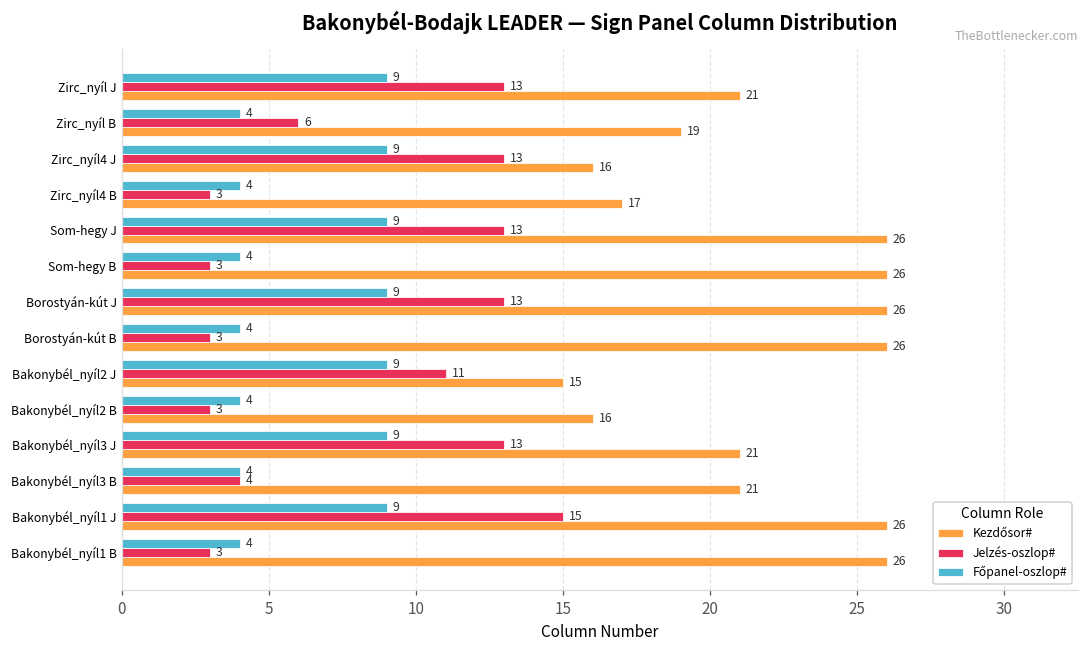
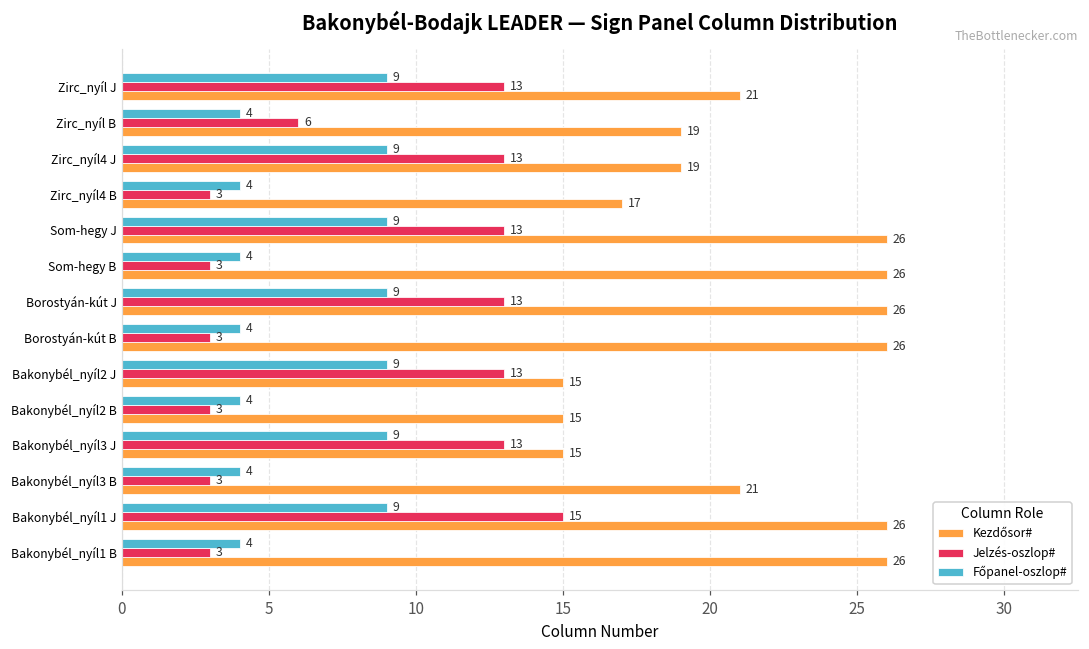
  {
    "Kezdősor#": {
      "Zirc_nyíl J": 21,
      "Zirc_nyíl B": 19,
-     "Zirc_nyíl4 J": 16,
+     "Zirc_nyíl4 J": 19,
      "Zirc_nyíl4 B": 17,
      "Som-hegy J": 26,
      "Som-hegy B": 26,
      "Borostyán-kút J": 26,
      "Borostyán-kút B": 26,
      "Bakonybél_nyíl2 J": 15,
-     "Bakonybél_nyíl2 B": 16,
-     "Bakonybél_nyíl3 J": 21,
+     "Bakonybél_nyíl2 B": 15,
+     "Bakonybél_nyíl3 J": 15,
      "Bakonybél_nyíl3 B": 21,
      "Bakonybél_nyíl1 J": 26,
      "Bakonybél_nyíl1 B": 26
    },
    "Jelzés-oszlop#": {
      "Zirc_nyíl J": 13,
      "Zirc_nyíl B": 6,
      "Zirc_nyíl4 J": 13,
      "Zirc_nyíl4 B": 3,
      "Som-hegy J": 13,
      "Som-hegy B": 3,
      "Borostyán-kút J": 13,
      "Borostyán-kút B": 3,
-     "Bakonybél_nyíl2 J": 11,
+     "Bakonybél_nyíl2 J": 13,
      "Bakonybél_nyíl2 B": 3,
      "Bakonybél_nyíl3 J": 13,
-     "Bakonybél_nyíl3 B": 4,
+     "Bakonybél_nyíl3 B": 3,
      "Bakonybél_nyíl1 J": 15,
      "Bakonybél_nyíl1 B": 3
    },
    "Főpanel-oszlop#": {
      "Zirc_nyíl J": 9,
      "Zirc_nyíl B": 4,
      "Zirc_nyíl4 J": 9,
      "Zirc_nyíl4 B": 4,
      "Som-hegy J": 9,
      "Som-hegy B": 4,
      "Borostyán-kút J": 9,
      "Borostyán-kút B": 4,
      "Bakonybél_nyíl2 J": 9,
      "Bakonybél_nyíl2 B": 4,
      "Bakonybél_nyíl3 J": 9,
      "Bakonybél_nyíl3 B": 4,
      "Bakonybél_nyíl1 J": 9,
      "Bakonybél_nyíl1 B": 4
    }
  }
